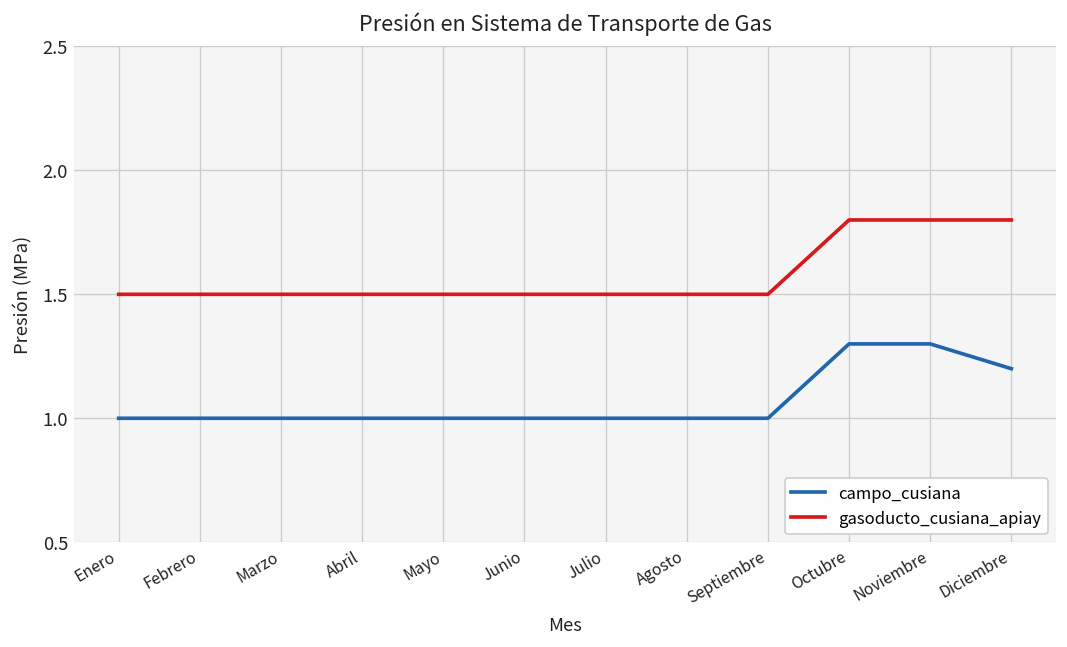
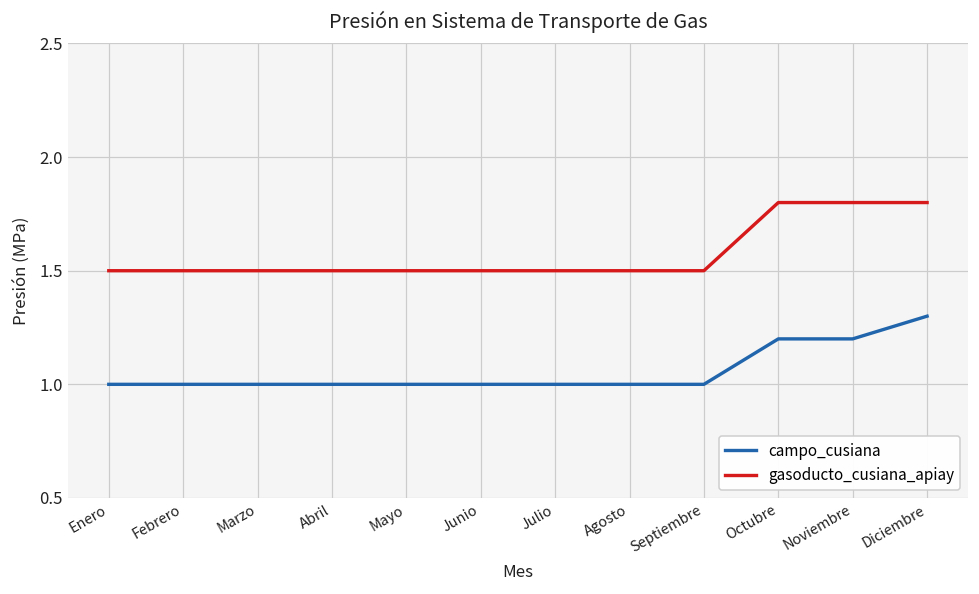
  {
    "campo_cusiana": {
      "Enero": 1.0,
      "Febrero": 1.0,
      "Marzo": 1.0,
      "Abril": 1.0,
      "Mayo": 1.0,
      "Junio": 1.0,
      "Julio": 1.0,
      "Agosto": 1.0,
      "Septiembre": 1.0,
-     "Octubre": 1.3,
-     "Noviembre": 1.3,
-     "Diciembre": 1.2
+     "Octubre": 1.2,
+     "Noviembre": 1.2,
+     "Diciembre": 1.3
    },
    "gasoducto_cusiana_apiay": {
      "Enero": 1.5,
      "Febrero": 1.5,
      "Marzo": 1.5,
      "Abril": 1.5,
      "Mayo": 1.5,
      "Junio": 1.5,
      "Julio": 1.5,
      "Agosto": 1.5,
      "Septiembre": 1.5,
      "Octubre": 1.8,
      "Noviembre": 1.8,
      "Diciembre": 1.8
    }
  }
